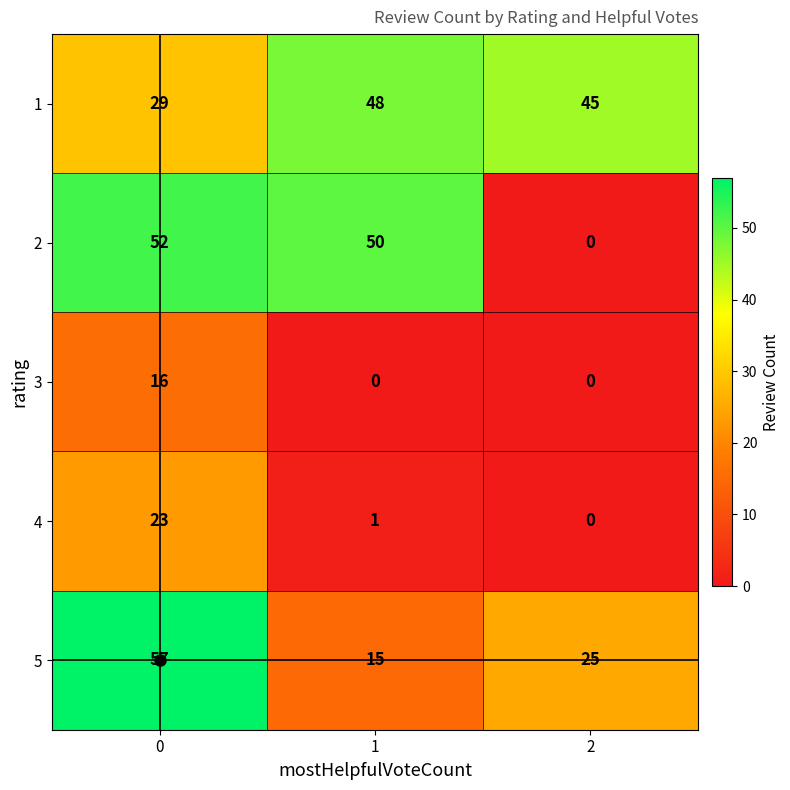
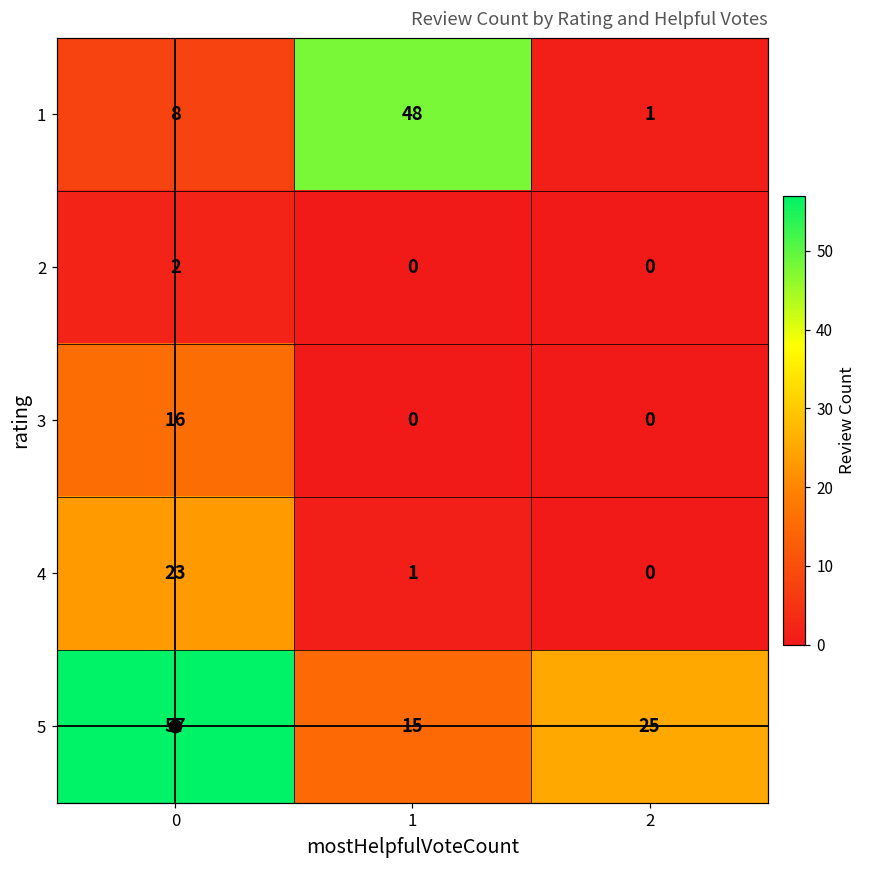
  {
    "1": {
-     "0": 29,
+     "0": 8,
      "1": 48,
-     "2": 45
+     "2": 1
    },
    "2": {
-     "0": 52,
-     "1": 50,
+     "0": 2,
+     "1": 0,
      "2": 0
    },
    "3": {
      "0": 16,
      "1": 0,
      "2": 0
    },
    "4": {
      "0": 23,
      "1": 1,
      "2": 0
    },
    "5": {
      "1": 15,
      "2": 25
    }
  }
